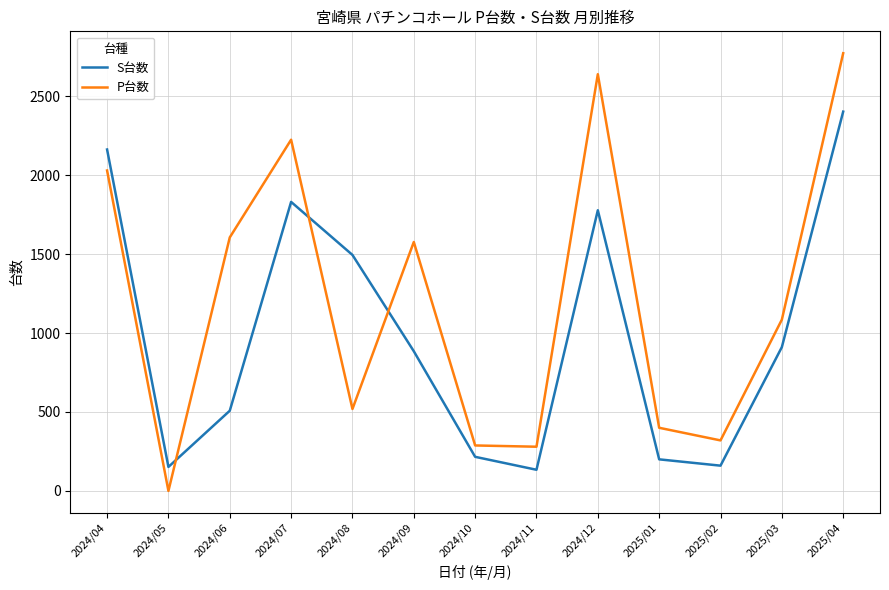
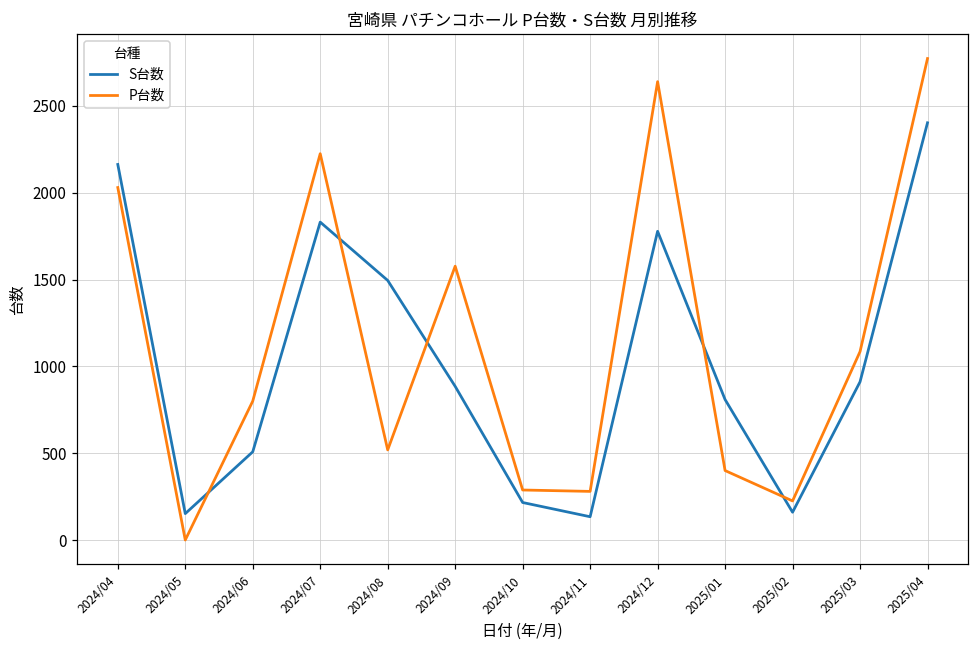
  {
    "S台数": {
      "2024/04": 2160,
      "2024/05": 150,
      "2024/06": 510,
      "2024/07": 1830,
      "2024/08": 1500,
      "2024/09": 890,
      "2024/10": 220,
      "2024/11": 130,
      "2024/12": 1780,
-     "2025/01": 200,
+     "2025/01": 810,
      "2025/02": 160,
      "2025/03": 910,
      "2025/04": 2400
    },
    "P台数": {
      "2024/04": 2030,
      "2024/05": 0,
-     "2024/06": 1610,
+     "2024/06": 800,
      "2024/07": 2230,
      "2024/08": 520,
      "2024/09": 1580,
      "2024/10": 290,
      "2024/11": 280,
      "2024/12": 2640,
      "2025/01": 400,
-     "2025/02": 320,
+     "2025/02": 230,
      "2025/03": 1090,
      "2025/04": 2770
    }
  }
